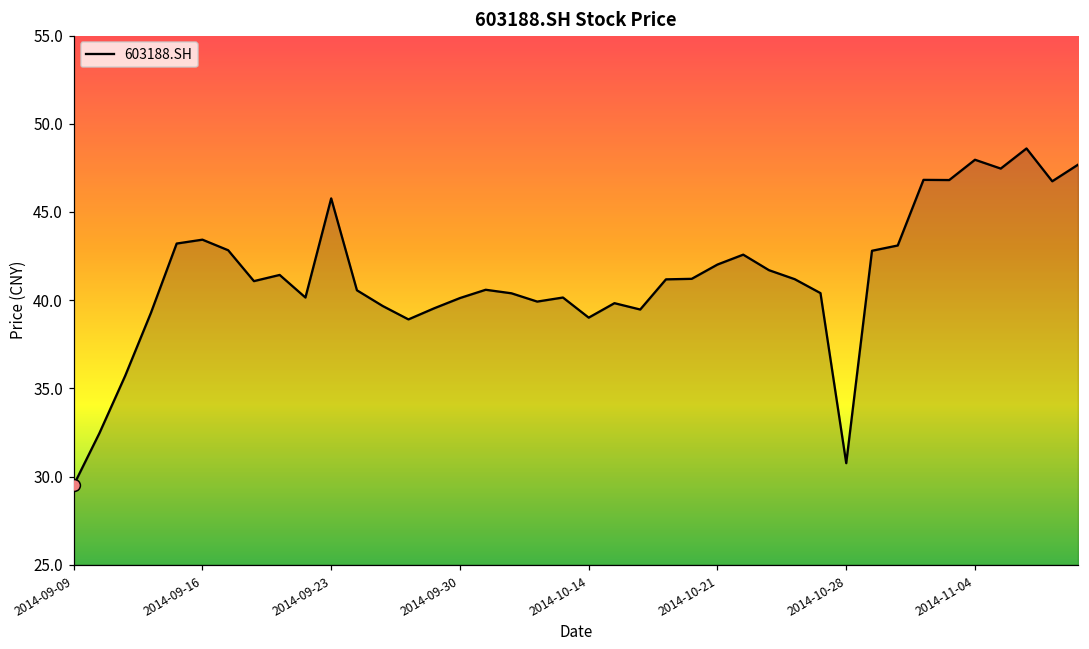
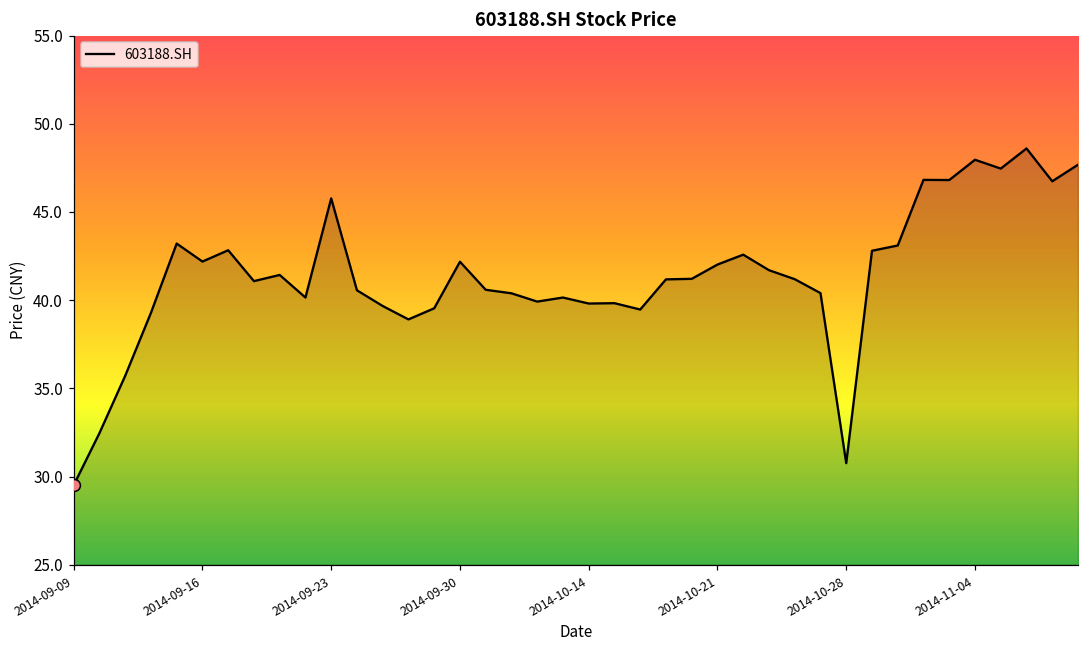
  {
    "603188.SH": {
-     "2014-09-16": 43.4,
+     "2014-09-16": 42.2,
      "2014-09-23": 45.8,
-     "2014-09-30": 40.1,
-     "2014-10-14": 39.0,
+     "2014-09-30": 42.2,
+     "2014-10-14": 39.8,
      "2014-10-21": 42.0,
      "2014-10-28": 30.8,
      "2014-11-04": 48.0
    }
  }
